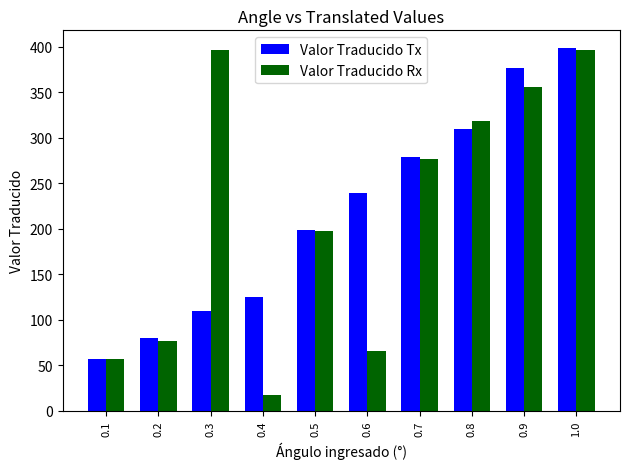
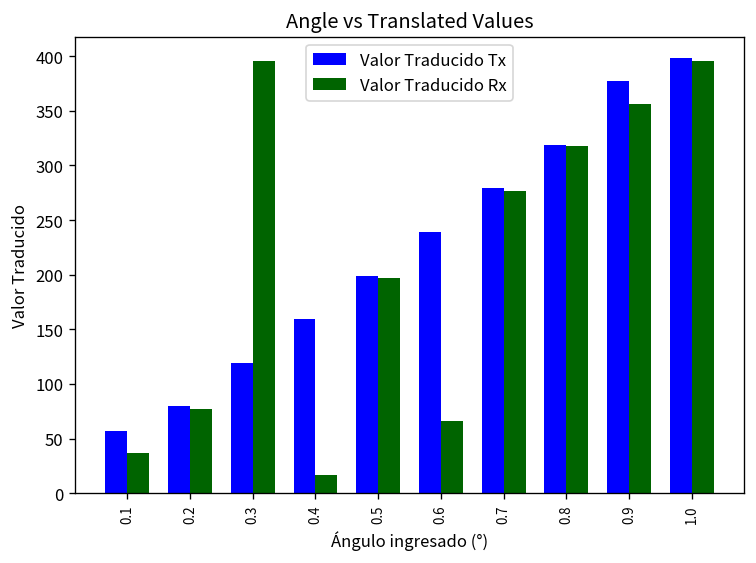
  {
    "Valor Traducido Tx": {
      "0.1": 60,
      "0.2": 80,
-     "0.3": 110,
-     "0.4": 130,
+     "0.3": 120,
+     "0.4": 160,
      "0.5": 200,
      "0.6": 240,
      "0.7": 280,
-     "0.8": 310,
+     "0.8": 320,
      "0.9": 380,
      "1.0": 400
    },
    "Valor Traducido Rx": {
-     "0.1": 60,
+     "0.1": 40,
      "0.2": 80,
      "0.3": 400,
      "0.4": 20,
      "0.5": 200,
      "0.6": 70,
      "0.7": 280,
      "0.8": 320,
      "0.9": 360,
      "1.0": 400
    }
  }
